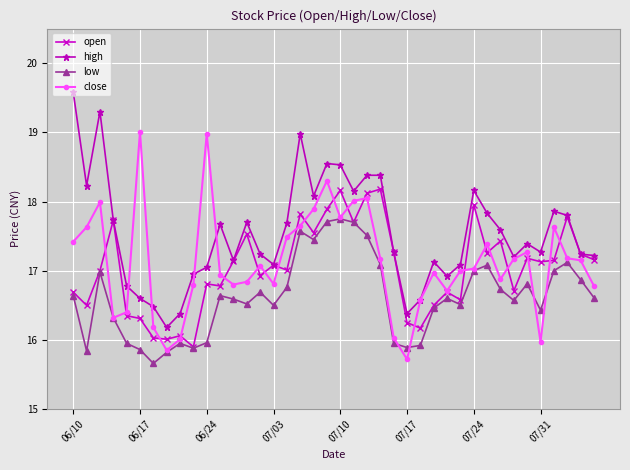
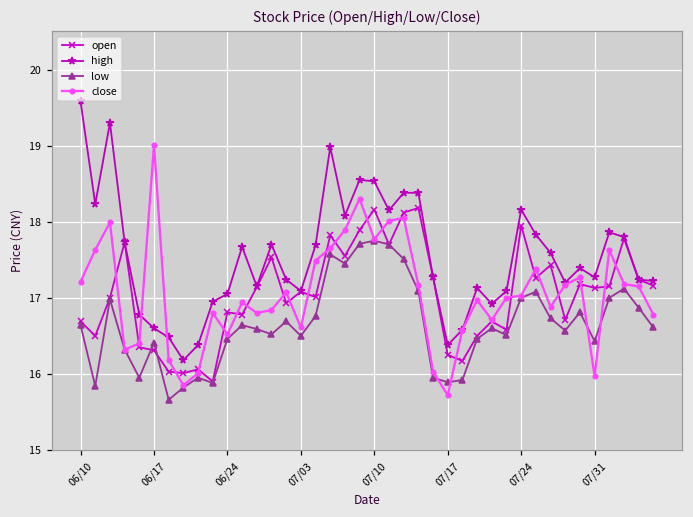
  {
    "low": {
      "06/10": 16.6,
-     "06/17": 15.9,
-     "06/24": 16.0,
+     "06/17": 16.4,
+     "06/24": 16.5,
      "07/03": 16.5,
      "07/17": 15.9,
      "07/31": 16.4
    },
    "close": {
-     "06/10": 17.4,
+     "06/10": 17.2,
      "06/17": 19.0,
-     "06/24": 19.0,
-     "07/03": 16.8,
+     "06/24": 16.5,
+     "07/03": 16.6,
      "07/17": 15.7,
      "07/31": 16.0
    }
  }
